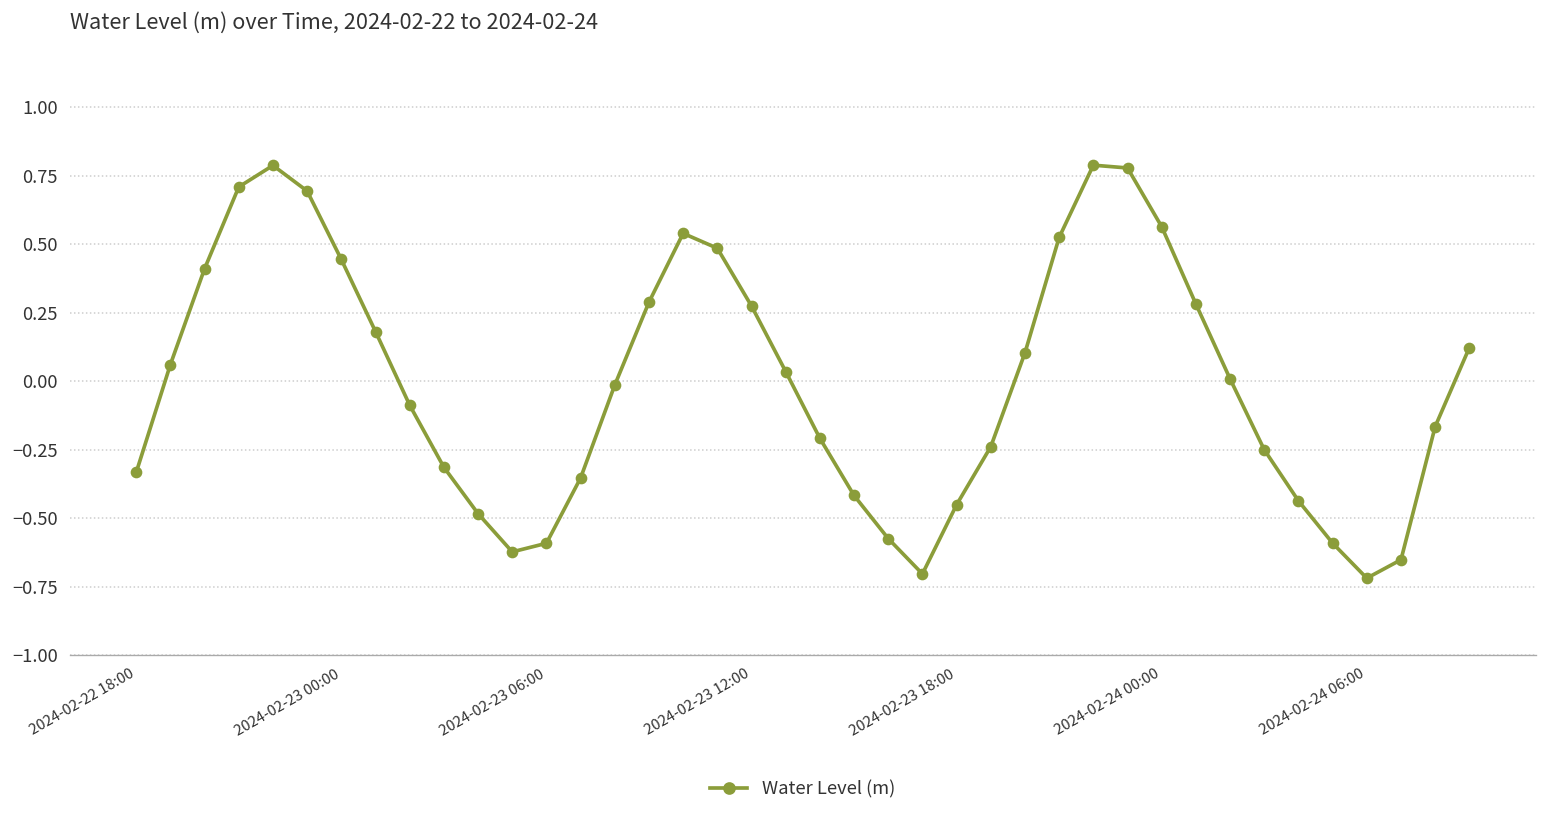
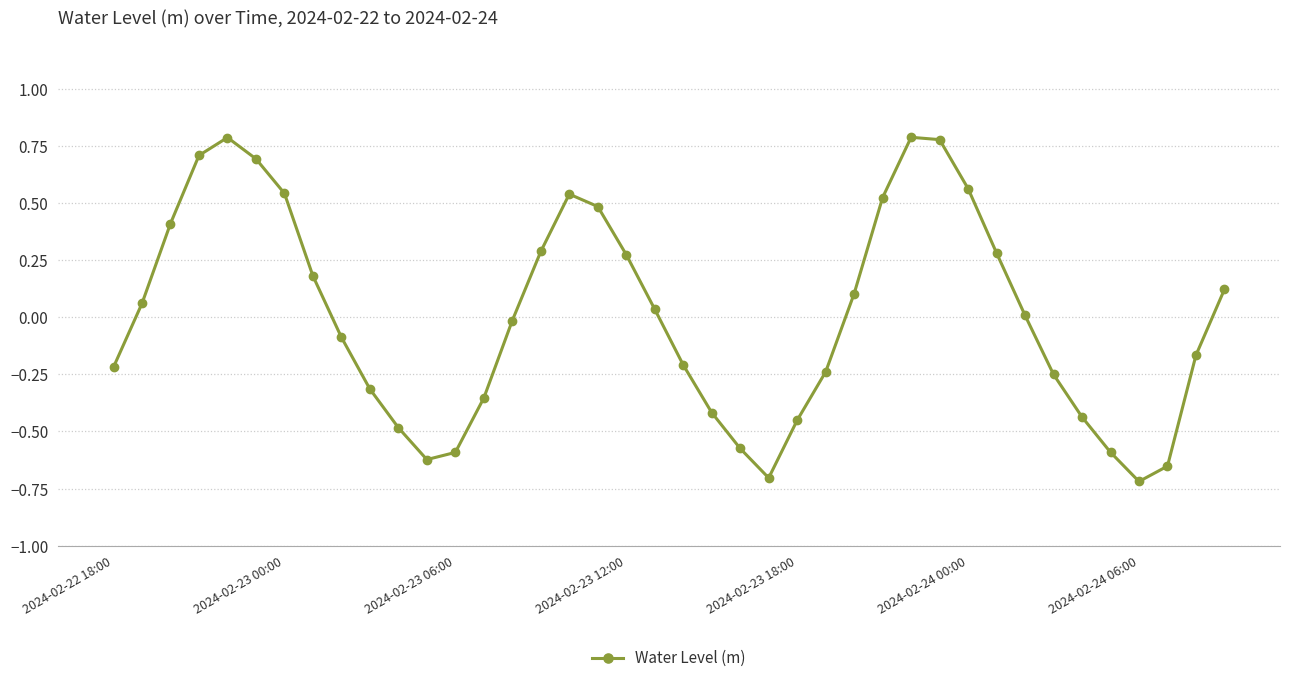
  {
-   "2024-02-22 18:00": -0.33,
-   "2024-02-23 00:00": 0.44,
+   "2024-02-22 18:00": -0.22,
+   "2024-02-23 00:00": 0.54,
    "2024-02-23 06:00": -0.59,
    "2024-02-23 12:00": 0.27,
    "2024-02-23 18:00": -0.45,
    "2024-02-24 00:00": 0.56,
    "2024-02-24 06:00": -0.72
  }
